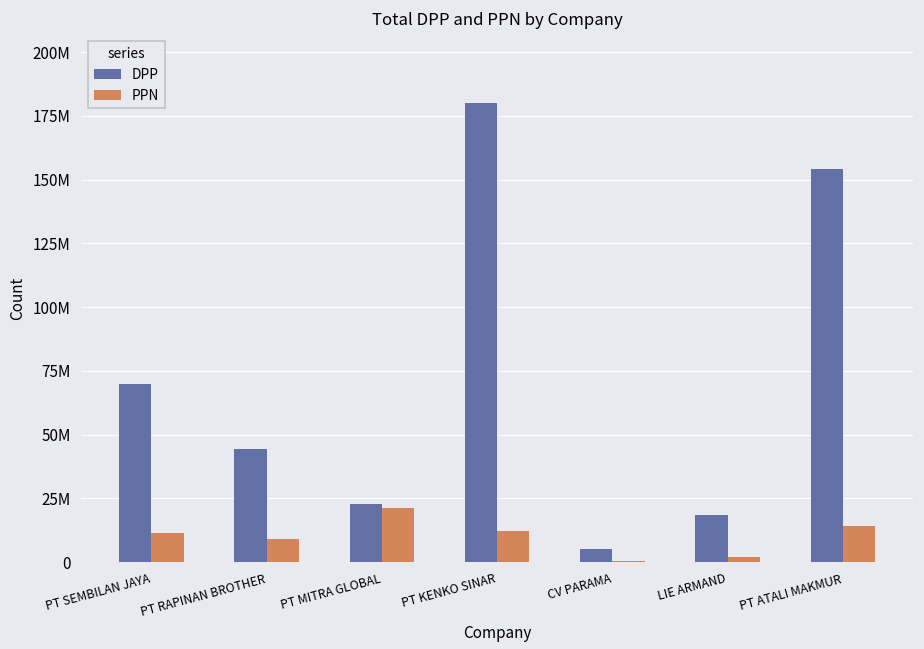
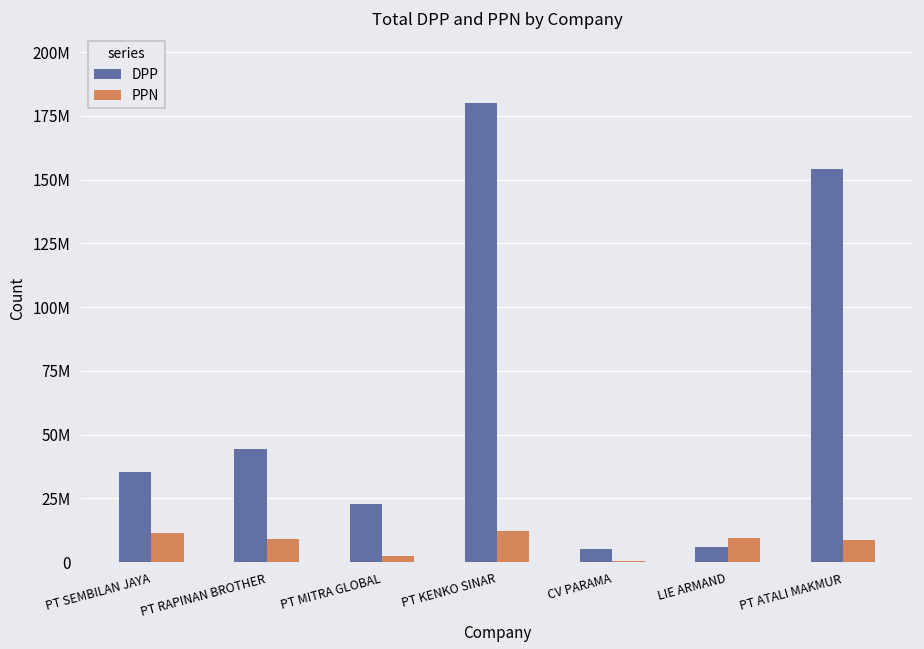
  {
    "DPP": {
-     "PT SEMBILAN JAYA": 70000000,
+     "PT SEMBILAN JAYA": 36000000,
      "PT RAPINAN BROTHER": 44000000,
      "PT MITRA GLOBAL": 23000000,
      "PT KENKO SINAR": 180000000,
      "CV PARAMA": 5000000,
-     "LIE ARMAND": 18000000,
+     "LIE ARMAND": 6000000,
      "PT ATALI MAKMUR": 154000000
    },
    "PPN": {
      "PT SEMBILAN JAYA": 11000000,
      "PT RAPINAN BROTHER": 9000000,
-     "PT MITRA GLOBAL": 21000000,
+     "PT MITRA GLOBAL": 2000000,
      "PT KENKO SINAR": 12000000,
-     "LIE ARMAND": 2000000,
-     "PT ATALI MAKMUR": 14000000
+     "LIE ARMAND": 9000000,
+     "PT ATALI MAKMUR": 9000000
    }
  }
